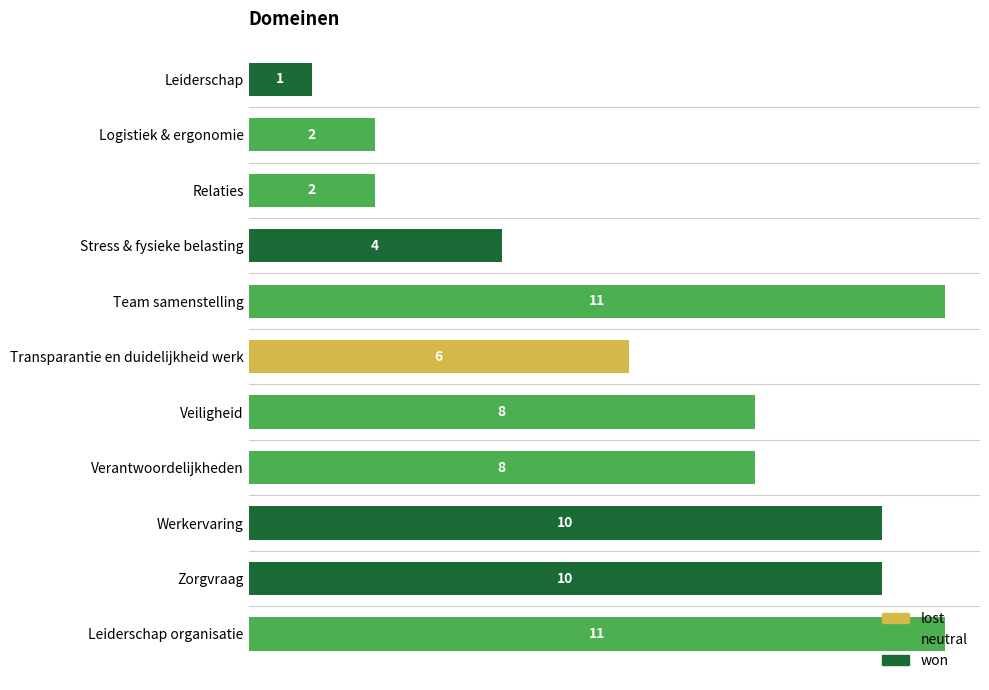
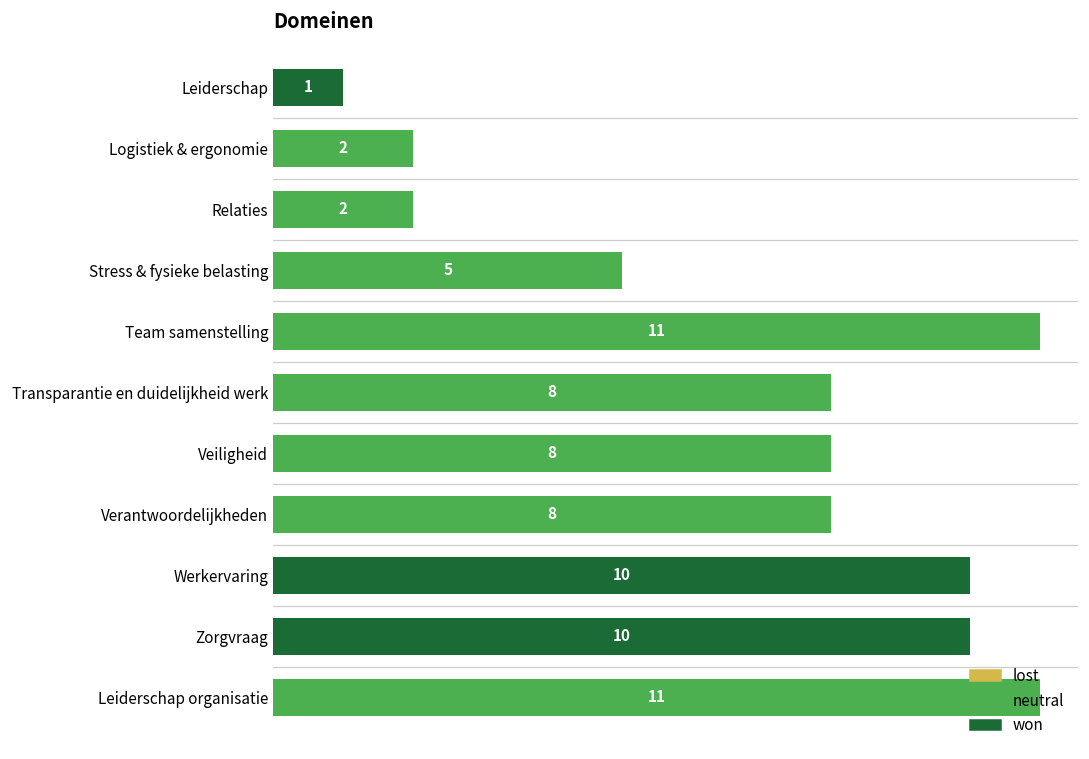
  {
    "Leiderschap": 1,
    "Logistiek & ergonomie": 2,
    "Relaties": 2,
-   "Stress & fysieke belasting": 4,
+   "Stress & fysieke belasting": 5,
    "Team samenstelling": 11,
-   "Transparantie en duidelijkheid werk": 6,
+   "Transparantie en duidelijkheid werk": 8,
    "Veiligheid": 8,
    "Verantwoordelijkheden": 8,
    "Werkervaring": 10,
    "Zorgvraag": 10,
    "Leiderschap organisatie": 11
  }
